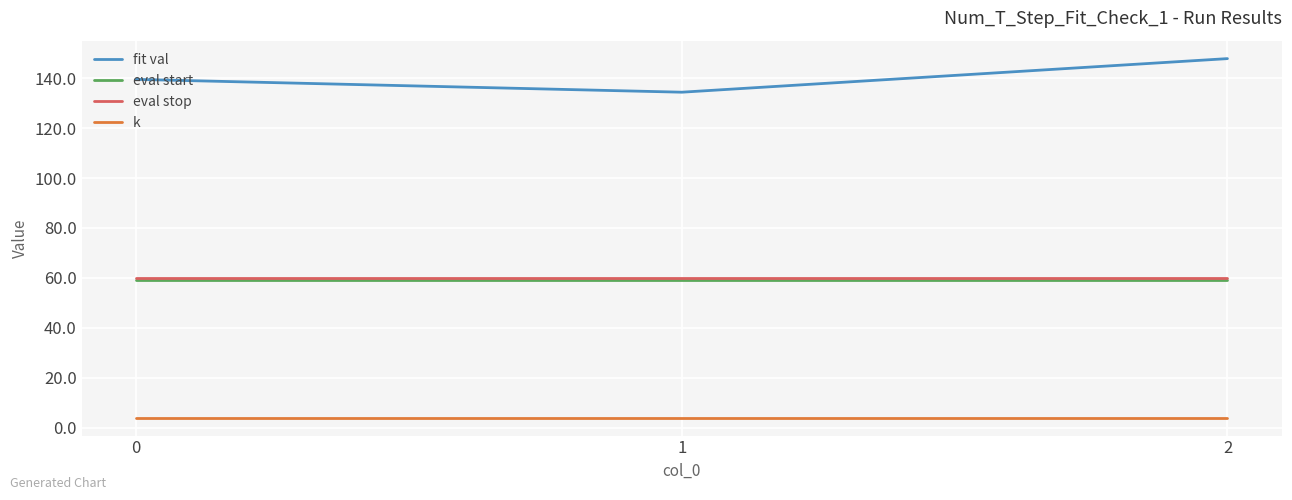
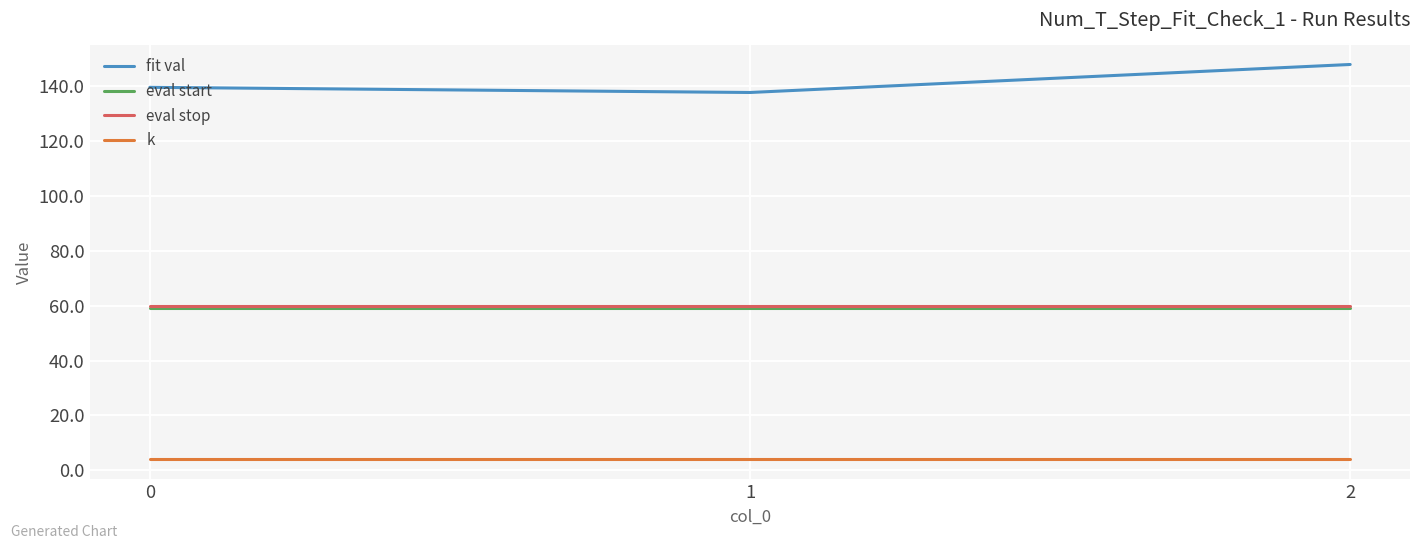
  {
    "fit val": {
      "0": 140,
-     "1": 134,
+     "1": 138,
      "2": 148
    }
  }
